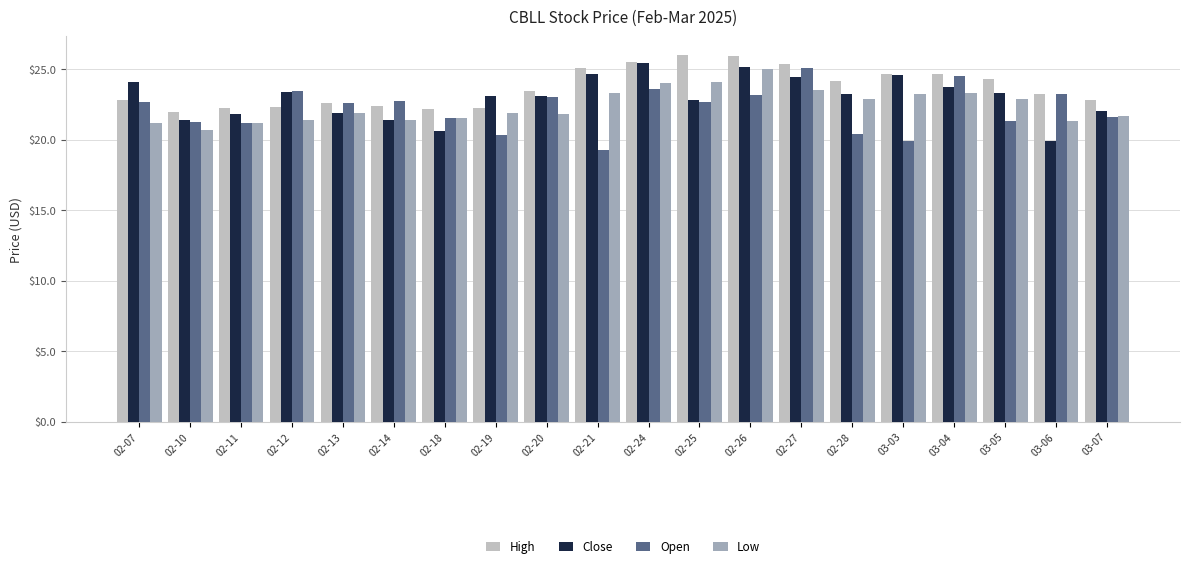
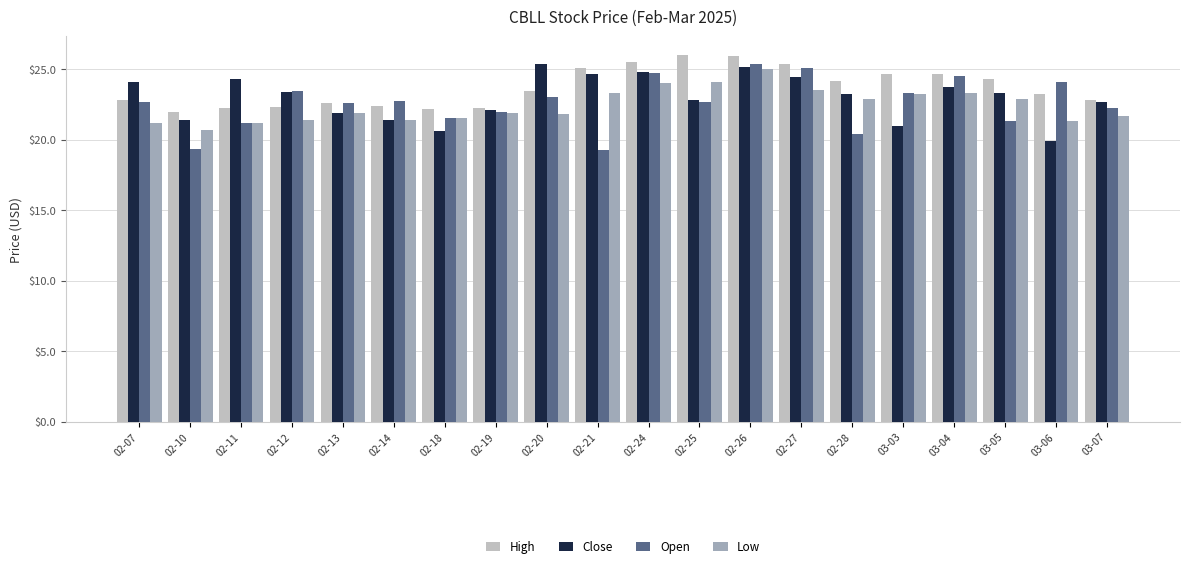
  {
    "Close": {
      "02-07": "$24.1",
      "02-10": "$21.4",
-     "02-11": "$21.8",
+     "02-11": "$24.3",
      "02-12": "$23.4",
      "02-13": "$21.9",
      "02-14": "$21.4",
      "02-18": "$20.6",
-     "02-19": "$23.1",
-     "02-20": "$23.1",
+     "02-19": "$22.2",
+     "02-20": "$25.4",
      "02-21": "$24.7",
-     "02-24": "$25.4",
+     "02-24": "$24.8",
      "02-25": "$22.8",
      "02-26": "$25.2",
      "02-27": "$24.5",
      "02-28": "$23.2",
-     "03-03": "$24.6",
+     "03-03": "$21.0",
      "03-04": "$23.8",
      "03-05": "$23.3",
      "03-06": "$20.0",
-     "03-07": "$22.0"
+     "03-07": "$22.7"
    },
    "Open": {
      "02-07": "$22.7",
-     "02-10": "$21.3",
+     "02-10": "$19.3",
      "02-11": "$21.2",
      "02-12": "$23.4",
      "02-13": "$22.6",
      "02-14": "$22.8",
      "02-18": "$21.5",
-     "02-19": "$20.3",
+     "02-19": "$22.0",
      "02-20": "$23.0",
      "02-21": "$19.3",
-     "02-24": "$23.6",
+     "02-24": "$24.7",
      "02-25": "$22.7",
-     "02-26": "$23.2",
+     "02-26": "$25.4",
      "02-27": "$25.1",
      "02-28": "$20.4",
-     "03-03": "$19.9",
+     "03-03": "$23.3",
      "03-04": "$24.5",
      "03-05": "$21.4",
-     "03-06": "$23.2",
-     "03-07": "$21.6"
+     "03-06": "$24.1",
+     "03-07": "$22.2"
    }
  }
